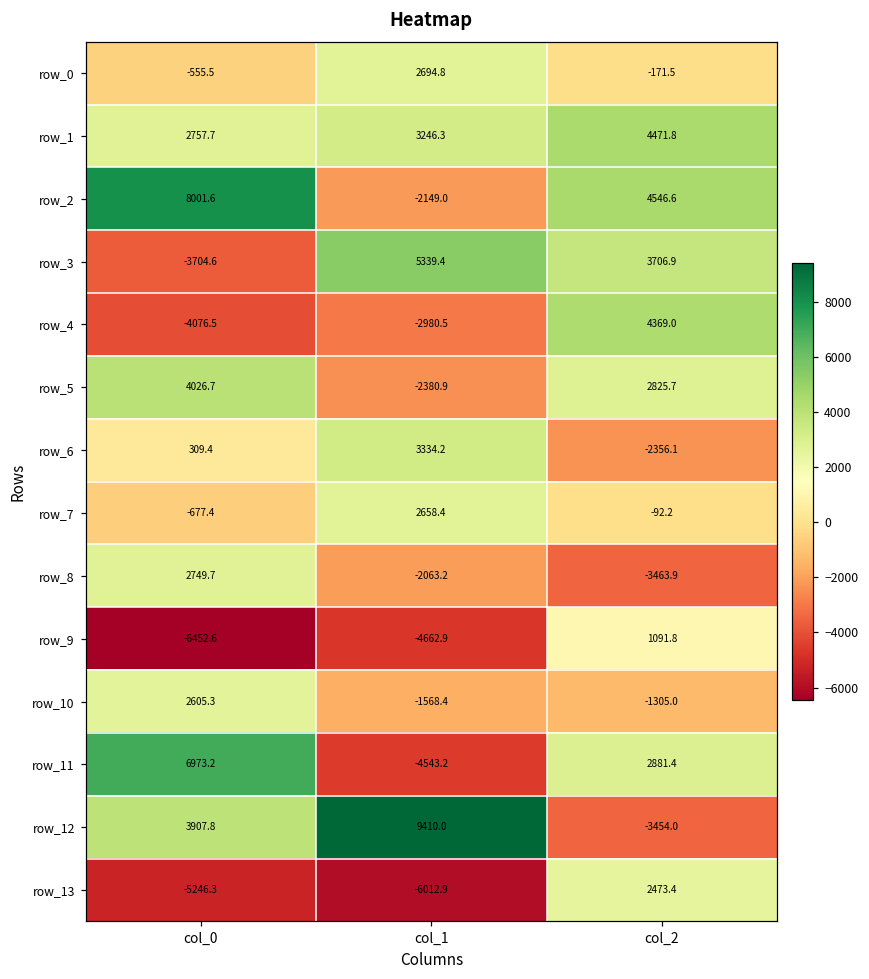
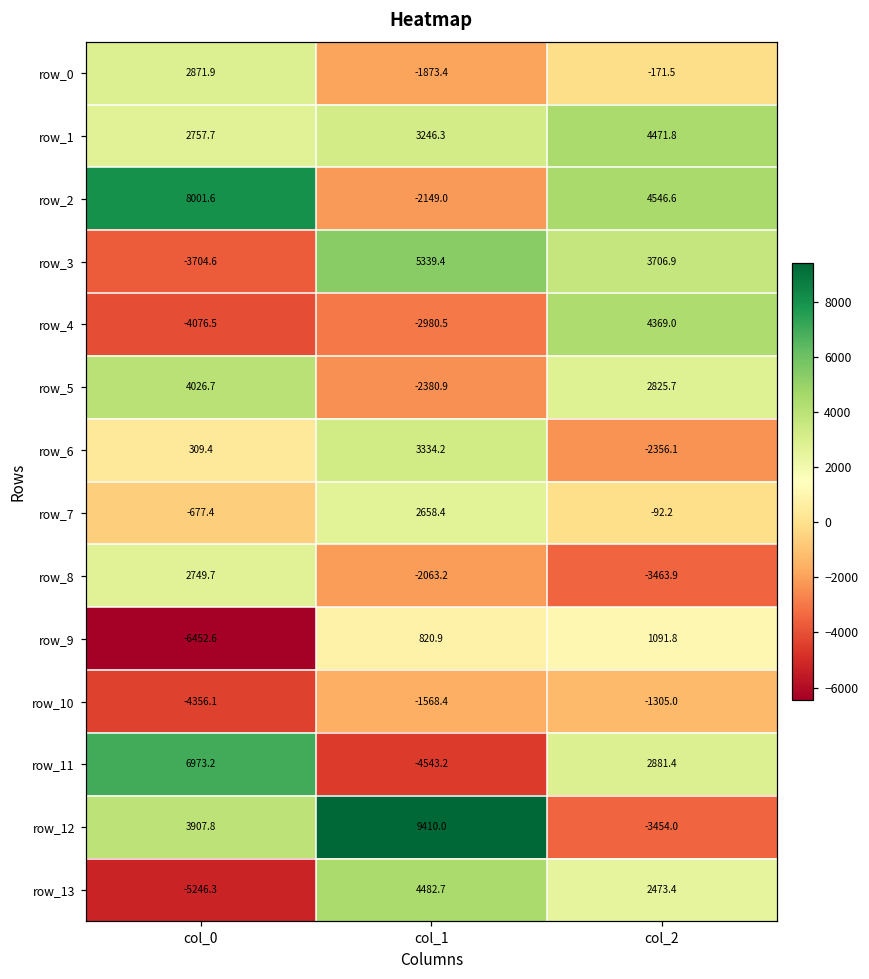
  {
    "row_0": {
-     "col_0": -555.5,
-     "col_1": 2694.8,
+     "col_0": 2871.9,
+     "col_1": -1873.4,
      "col_2": -171.5
    },
    "row_1": {
      "col_0": 2757.7,
      "col_1": 3246.3,
      "col_2": 4471.8
    },
    "row_2": {
      "col_0": 8001.6,
      "col_1": -2149.0,
      "col_2": 4546.6
    },
    "row_3": {
      "col_0": -3704.6,
      "col_1": 5339.4,
      "col_2": 3706.9
    },
    "row_4": {
      "col_0": -4076.5,
      "col_1": -2980.5,
      "col_2": 4369.0
    },
    "row_5": {
      "col_0": 4026.7,
      "col_1": -2380.9,
      "col_2": 2825.7
    },
    "row_6": {
      "col_0": 309.4,
      "col_1": 3334.2,
      "col_2": -2356.1
    },
    "row_7": {
      "col_0": -677.4,
      "col_1": 2658.4,
      "col_2": -92.2
    },
    "row_8": {
      "col_0": 2749.7,
      "col_1": -2063.2,
      "col_2": -3463.9
    },
    "row_9": {
      "col_0": -6452.6,
-     "col_1": -4662.9,
+     "col_1": 820.9,
      "col_2": 1091.8
    },
    "row_10": {
-     "col_0": 2605.3,
+     "col_0": -4356.1,
      "col_1": -1568.4,
      "col_2": -1305.0
    },
    "row_11": {
      "col_0": 6973.2,
      "col_1": -4543.2,
      "col_2": 2881.4
    },
    "row_12": {
      "col_0": 3907.8,
      "col_1": 9410.0,
      "col_2": -3454.0
    },
    "row_13": {
      "col_0": -5246.3,
-     "col_1": -6012.9,
+     "col_1": 4482.7,
      "col_2": 2473.4
    }
  }
